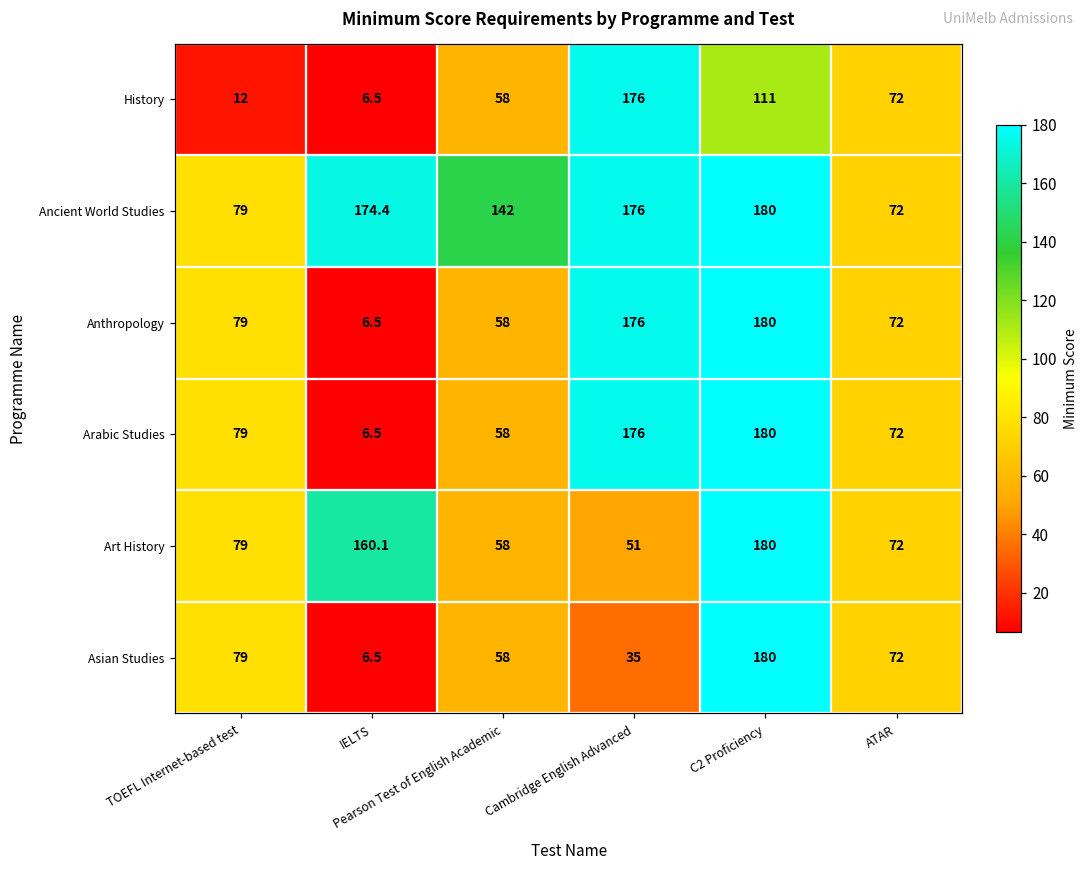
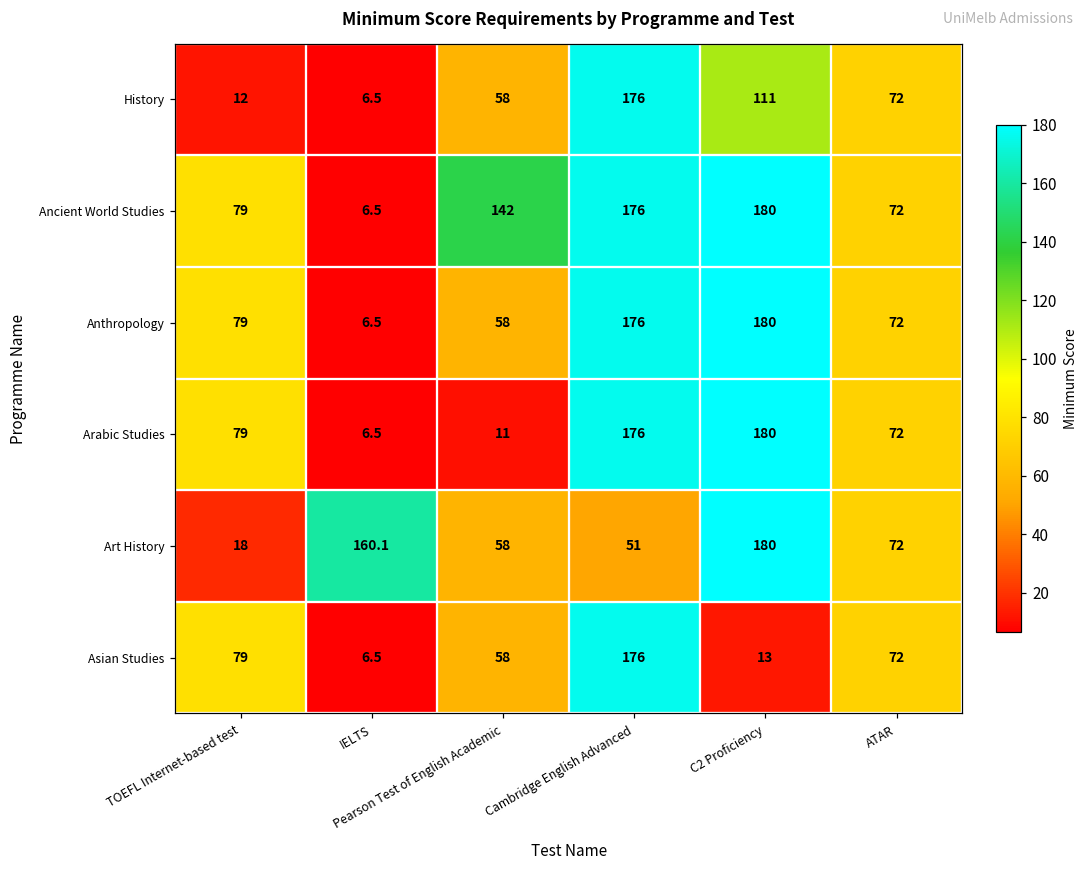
  {
    "History": {
      "TOEFL Internet-based test": 12,
      "IELTS": 6.5,
      "Pearson Test of English Academic": 58,
      "Cambridge English Advanced": 176,
      "C2 Proficiency": 111,
      "ATAR": 72
    },
    "Ancient World Studies": {
      "TOEFL Internet-based test": 79,
-     "IELTS": 174.4,
+     "IELTS": 6.5,
      "Pearson Test of English Academic": 142,
      "Cambridge English Advanced": 176,
      "C2 Proficiency": 180,
      "ATAR": 72
    },
    "Anthropology": {
      "TOEFL Internet-based test": 79,
      "IELTS": 6.5,
      "Pearson Test of English Academic": 58,
      "Cambridge English Advanced": 176,
      "C2 Proficiency": 180,
      "ATAR": 72
    },
    "Arabic Studies": {
      "TOEFL Internet-based test": 79,
      "IELTS": 6.5,
-     "Pearson Test of English Academic": 58,
+     "Pearson Test of English Academic": 11,
      "Cambridge English Advanced": 176,
      "C2 Proficiency": 180,
      "ATAR": 72
    },
    "Art History": {
-     "TOEFL Internet-based test": 79,
+     "TOEFL Internet-based test": 18,
      "IELTS": 160.1,
      "Pearson Test of English Academic": 58,
      "Cambridge English Advanced": 51,
      "C2 Proficiency": 180,
      "ATAR": 72
    },
    "Asian Studies": {
      "TOEFL Internet-based test": 79,
      "IELTS": 6.5,
      "Pearson Test of English Academic": 58,
-     "Cambridge English Advanced": 35,
-     "C2 Proficiency": 180,
+     "Cambridge English Advanced": 176,
+     "C2 Proficiency": 13,
      "ATAR": 72
    }
  }
